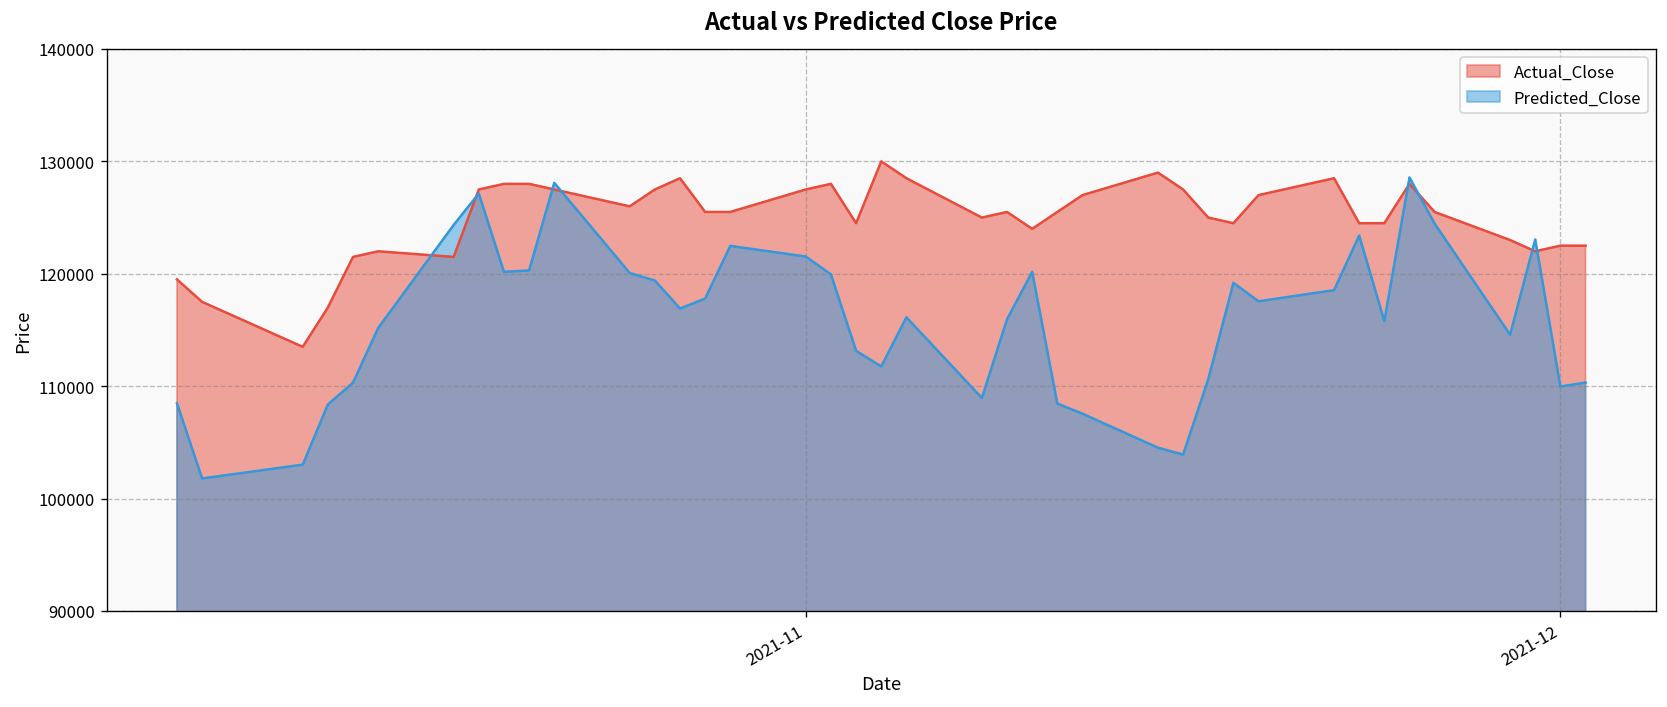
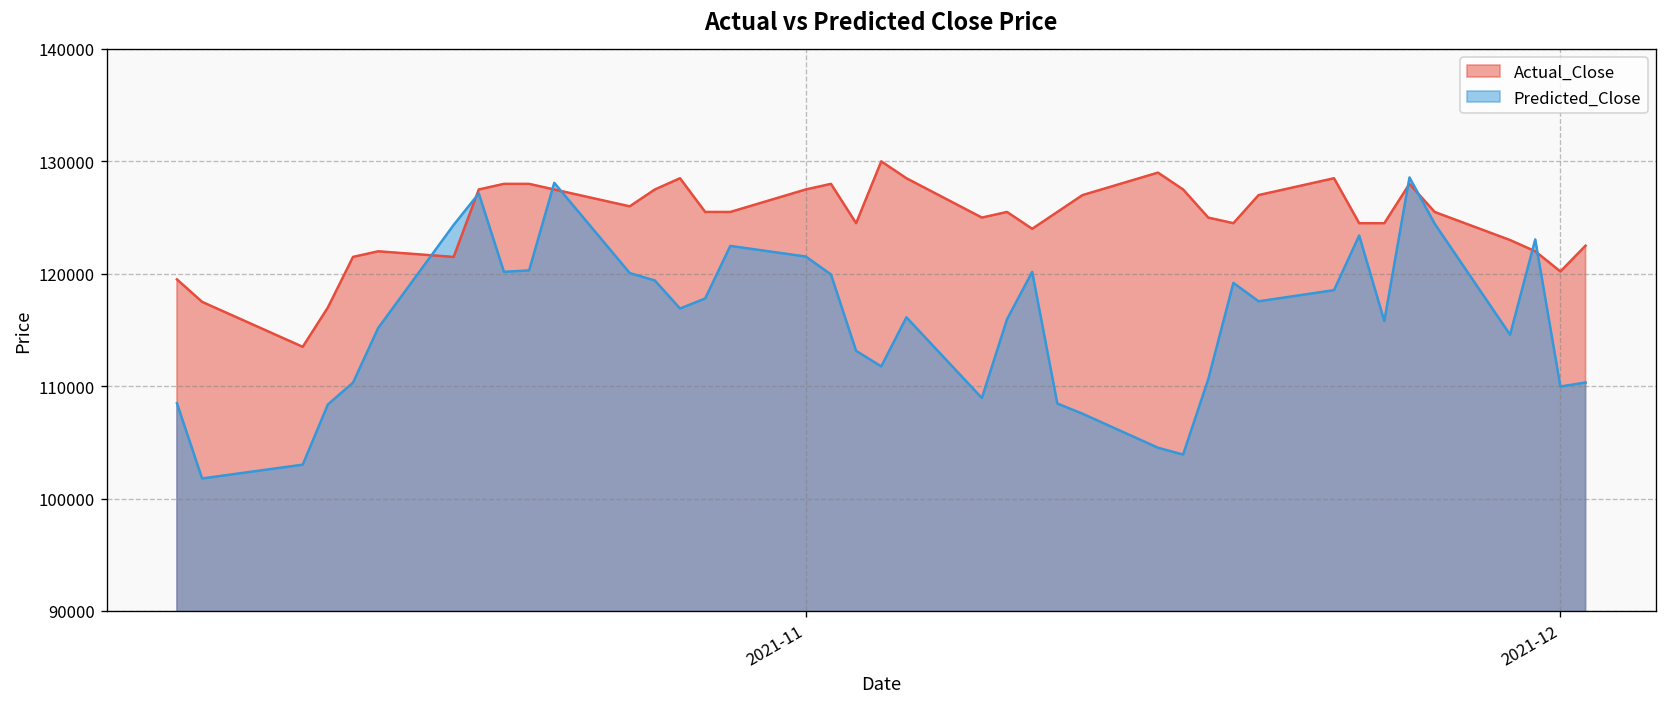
  {
    "Actual_Close": {
      "2021-11": 128000,
-     "2021-12": 123000
+     "2021-12": 120000
    },
    "Predicted_Close": {
      "2021-11": 122000,
      "2021-12": 110000
    }
  }
